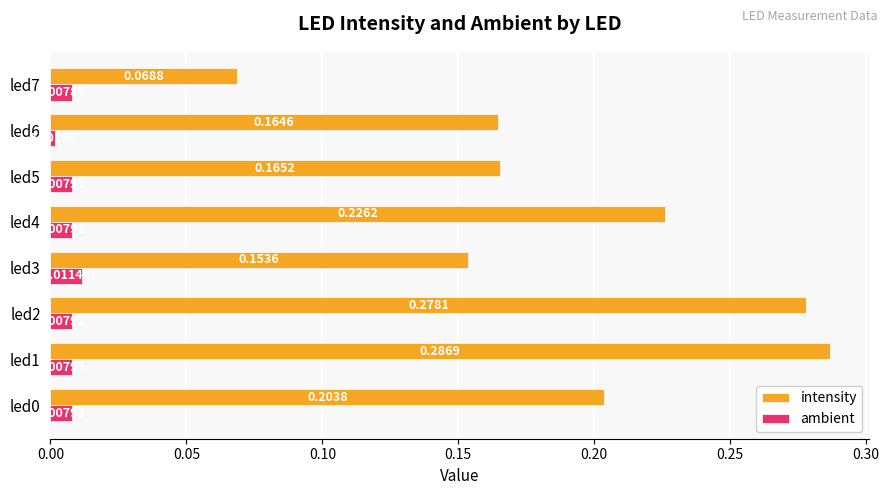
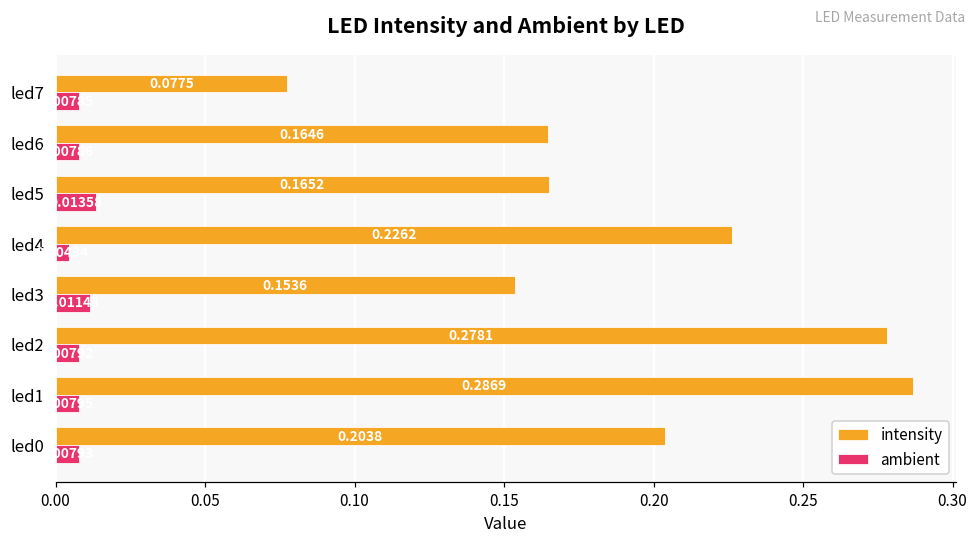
  {
    "intensity": {
-     "led7": 0.0688,
+     "led7": 0.0775,
      "led6": 0.1646,
      "led5": 0.1652,
      "led4": 0.2262,
      "led3": 0.1536,
      "led2": 0.2781,
      "led1": 0.2869,
      "led0": 0.2038
    },
    "ambient": {
      "led7": 0.008,
-     "led6": 0.002,
-     "led5": 0.008,
-     "led4": 0.008,
+     "led6": 0.008,
+     "led5": 0.014,
+     "led4": 0.004,
      "led2": 0.008,
      "led1": 0.008,
      "led0": 0.008
    }
  }
